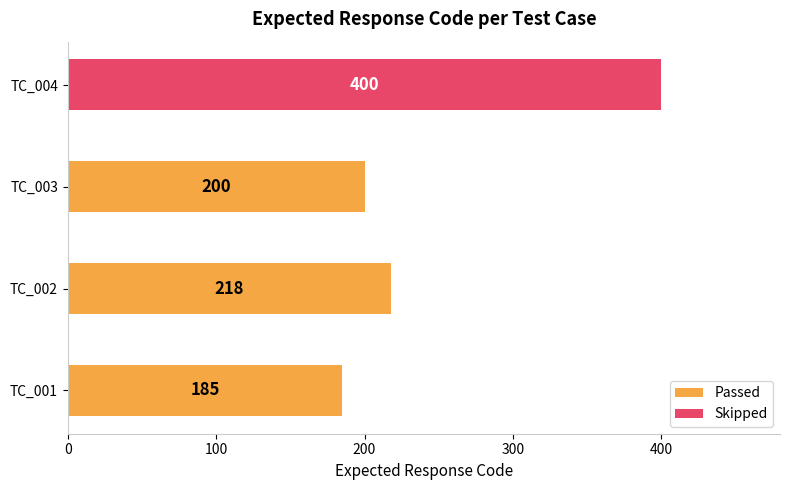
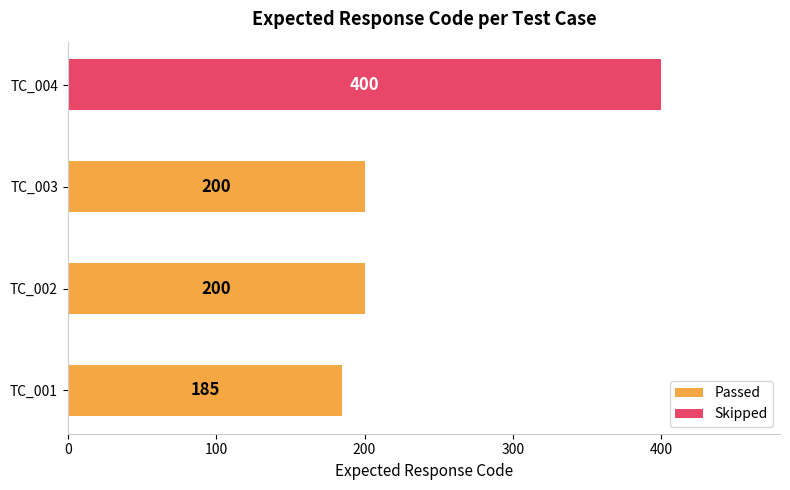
  {
    "Passed": {
      "TC_003": 200,
-     "TC_002": 218,
+     "TC_002": 200,
      "TC_001": 185
    },
    "Skipped": {
      "TC_004": 400
    }
  }
